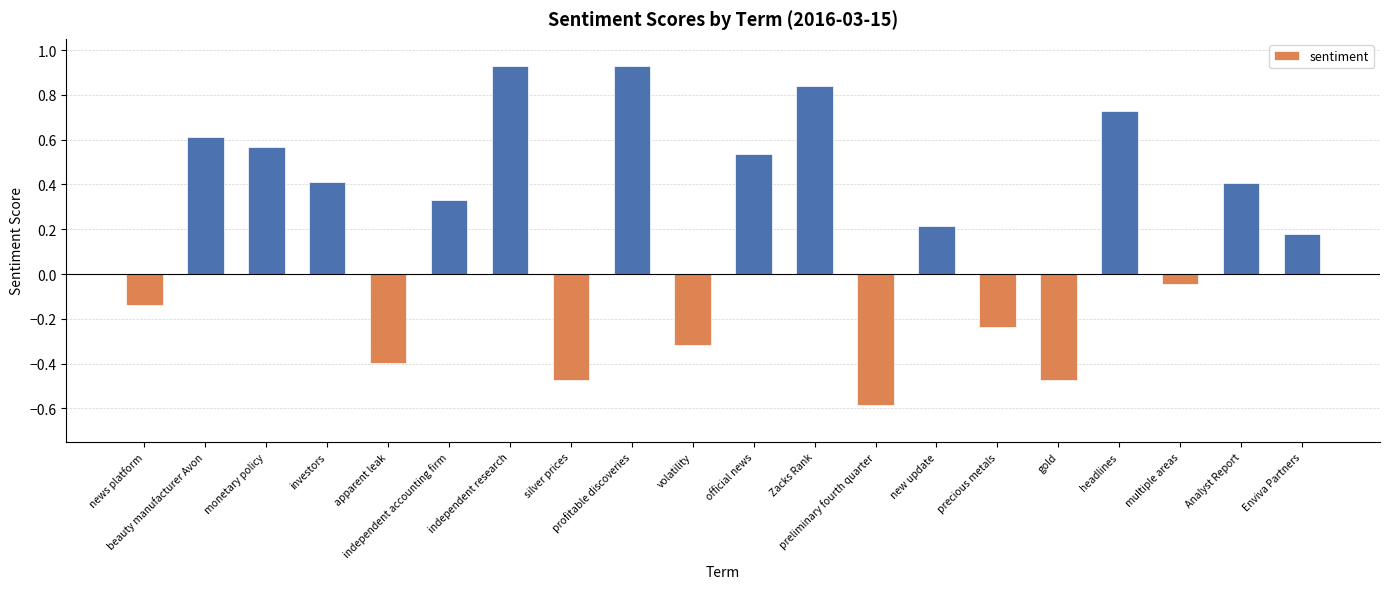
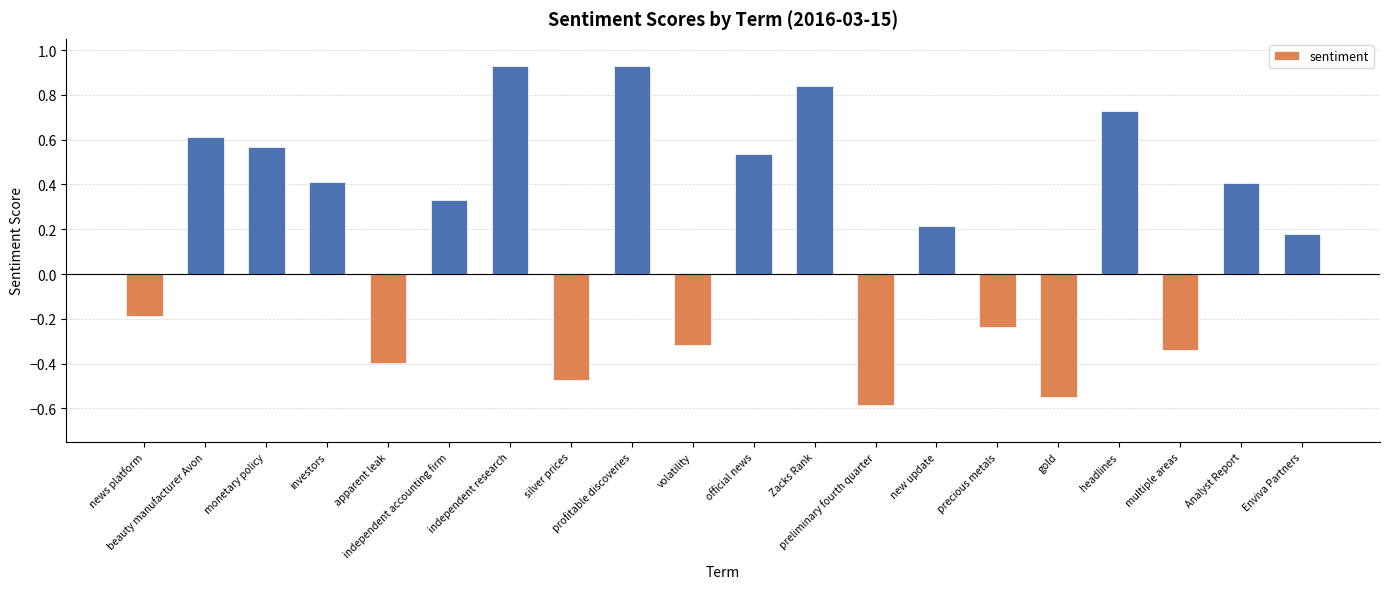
  {
-   "news platform": -0.14,
+   "news platform": -0.19,
    "beauty manufacturer Avon": 0.61,
    "monetary policy": 0.57,
    "investors": 0.41,
    "apparent leak": -0.40,
    "independent accounting firm": 0.33,
    "independent research": 0.93,
    "silver prices": -0.48,
    "profitable discoveries": 0.93,
    "volatility": -0.32,
    "official news": 0.54,
    "Zacks Rank": 0.84,
    "preliminary fourth quarter": -0.58,
    "new update": 0.22,
    "precious metals": -0.24,
-   "gold": -0.48,
+   "gold": -0.55,
    "headlines": 0.73,
-   "multiple areas": -0.04,
+   "multiple areas": -0.34,
    "Analyst Report": 0.40,
    "Enviva Partners": 0.18
  }
